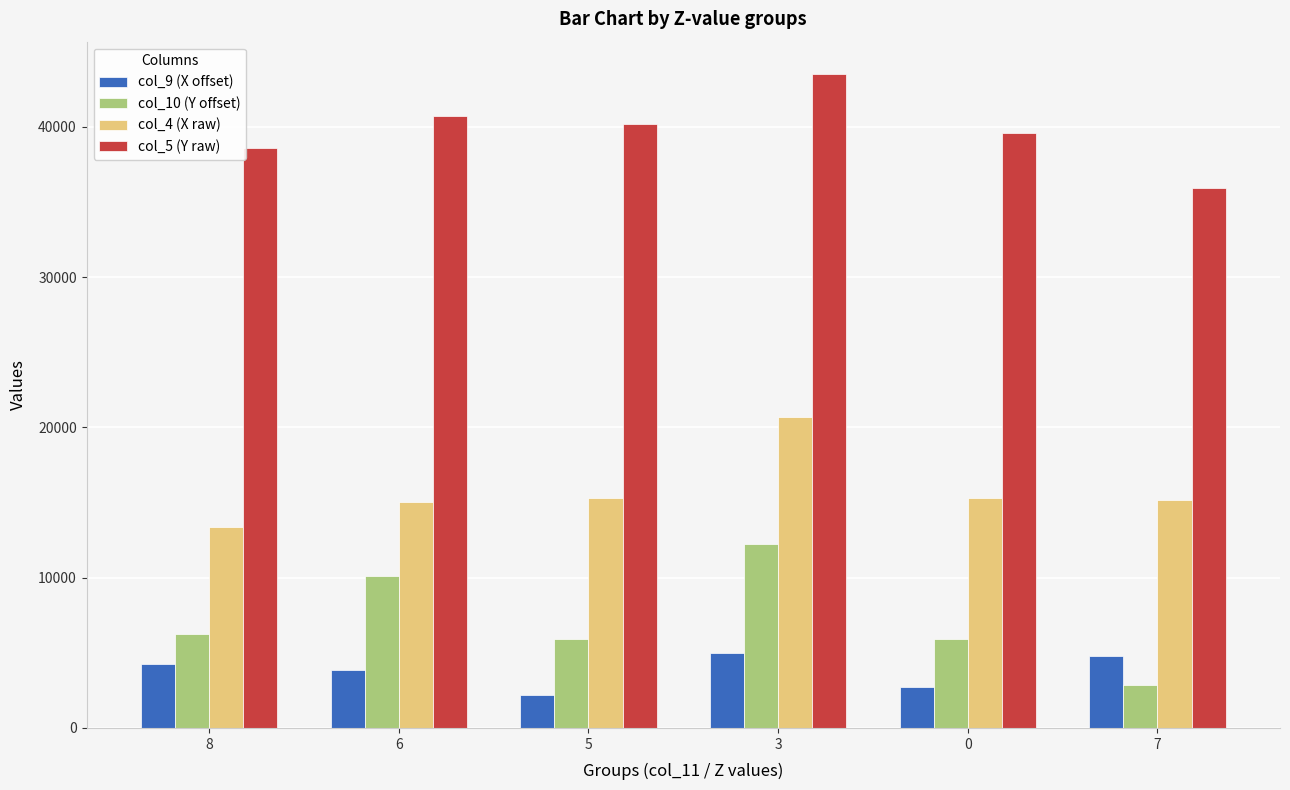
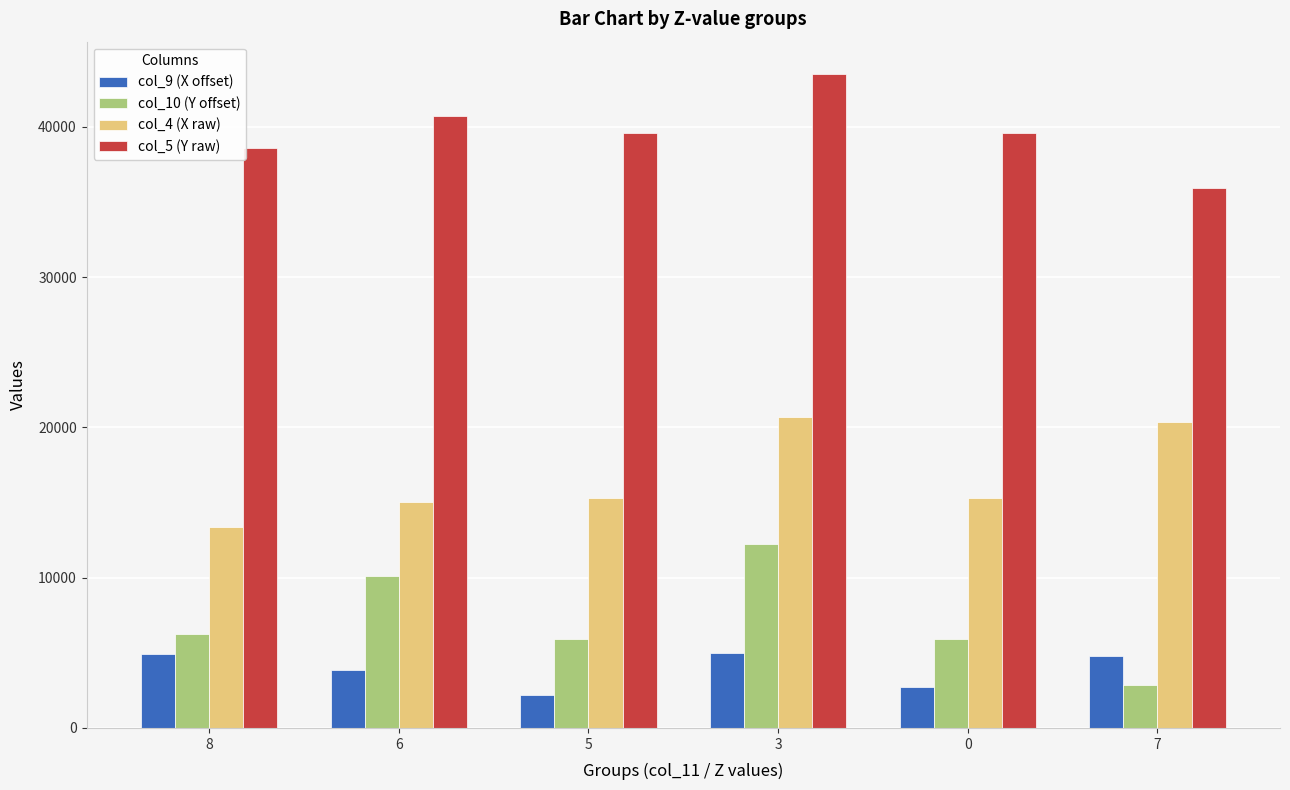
  {
    "col_9 (X offset)": {
-     "8": 4300,
+     "8": 4900,
      "6": 3900,
      "5": 2200,
      "3": 5000,
      "0": 2700,
      "7": 4800
    },
    "col_10 (Y offset)": {
      "8": 6200,
      "6": 10100,
      "5": 5900,
      "3": 12200,
      "0": 5900,
      "7": 2900
    },
    "col_4 (X raw)": {
      "8": 13400,
      "6": 15100,
      "5": 15300,
      "3": 20700,
      "0": 15300,
-     "7": 15200
+     "7": 20300
    },
    "col_5 (Y raw)": {
      "8": 38600,
      "6": 40700,
-     "5": 40200,
+     "5": 39600,
      "3": 43500,
      "0": 39600,
      "7": 35900
    }
  }
